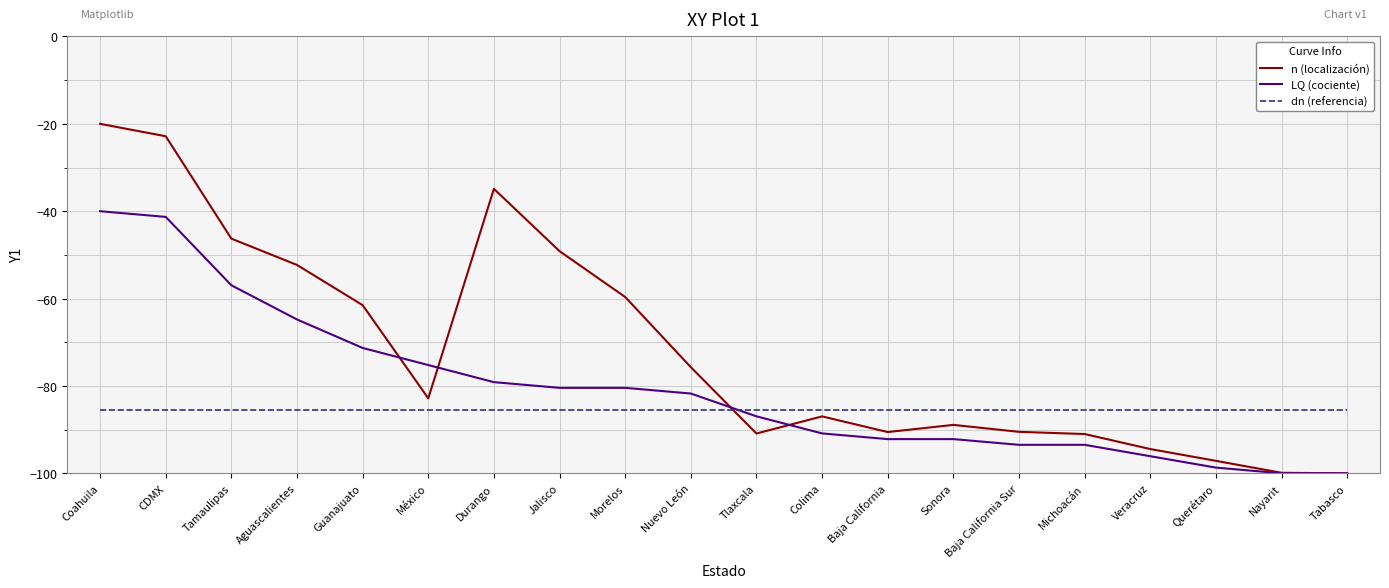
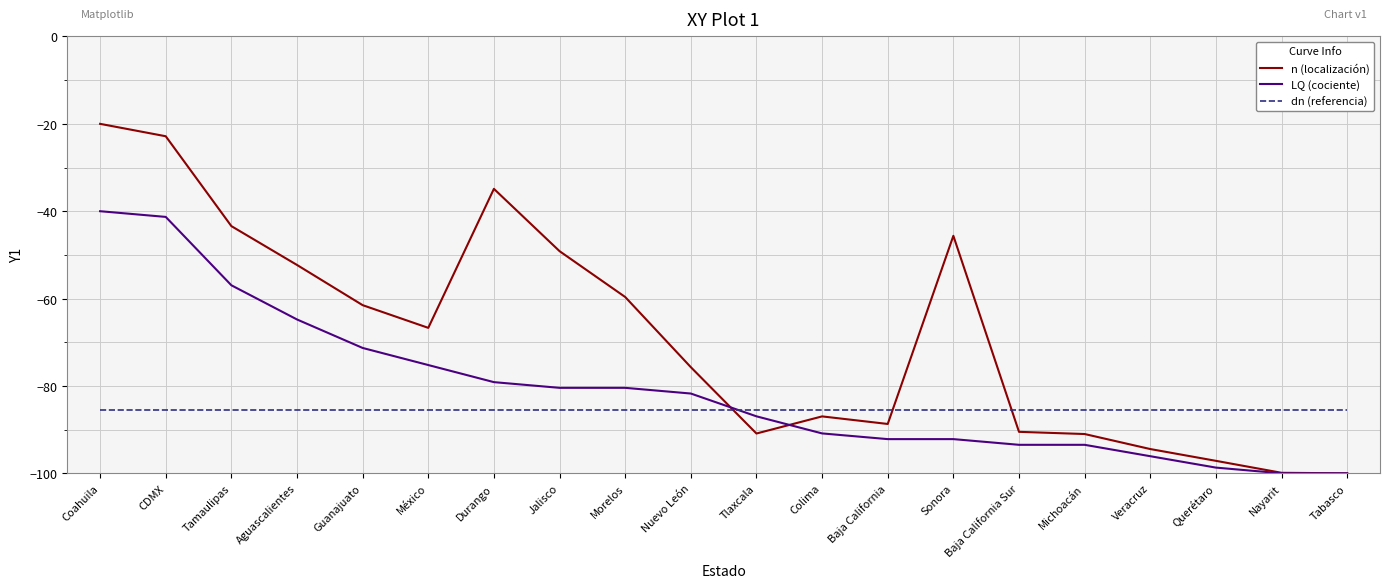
  {
    "n (localización)": {
      "Coahuila": -20,
      "CDMX": -23,
-     "Tamaulipas": -46,
+     "Tamaulipas": -43,
      "Aguascalientes": -52,
      "Guanajuato": -62,
-     "México": -83,
+     "México": -67,
      "Durango": -35,
      "Jalisco": -49,
      "Morelos": -60,
      "Nuevo León": -76,
      "Tlaxcala": -91,
      "Colima": -87,
-     "Baja California": -91,
-     "Sonora": -89,
+     "Baja California": -89,
+     "Sonora": -46,
      "Baja California Sur": -91,
      "Michoacán": -91,
      "Veracruz": -94,
      "Querétaro": -97
    }
  }
